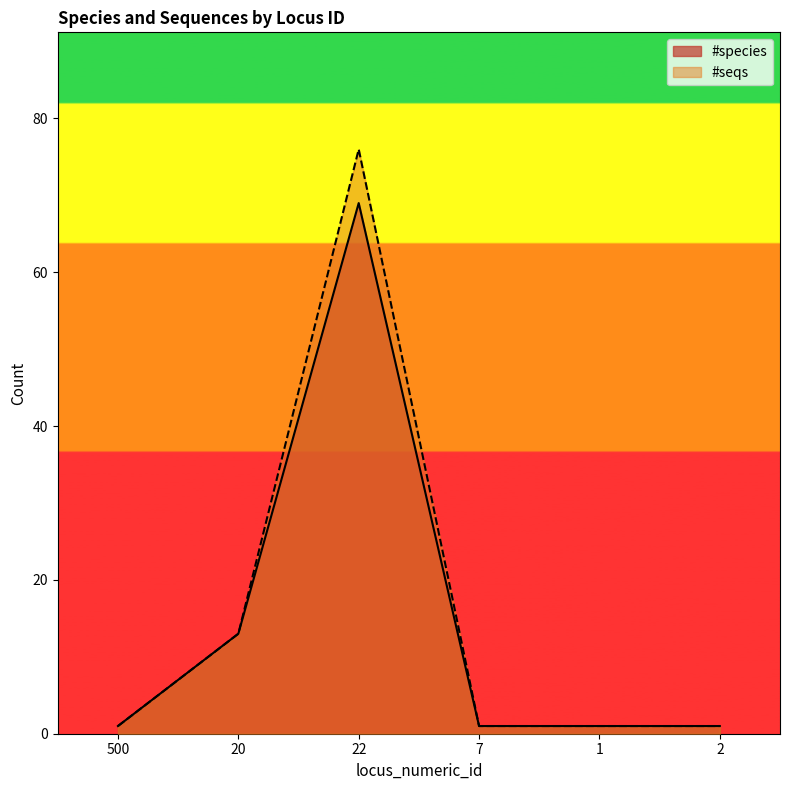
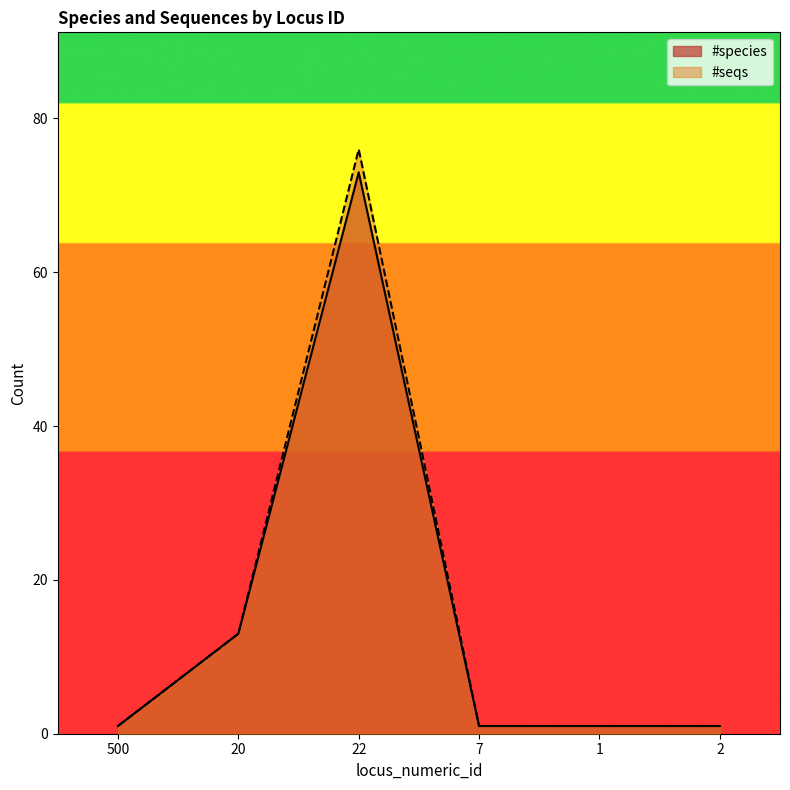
  {
    "#species": {
-     "22": 69
+     "22": 73
    },
    "#seqs": {
      "22": 76
    }
  }
